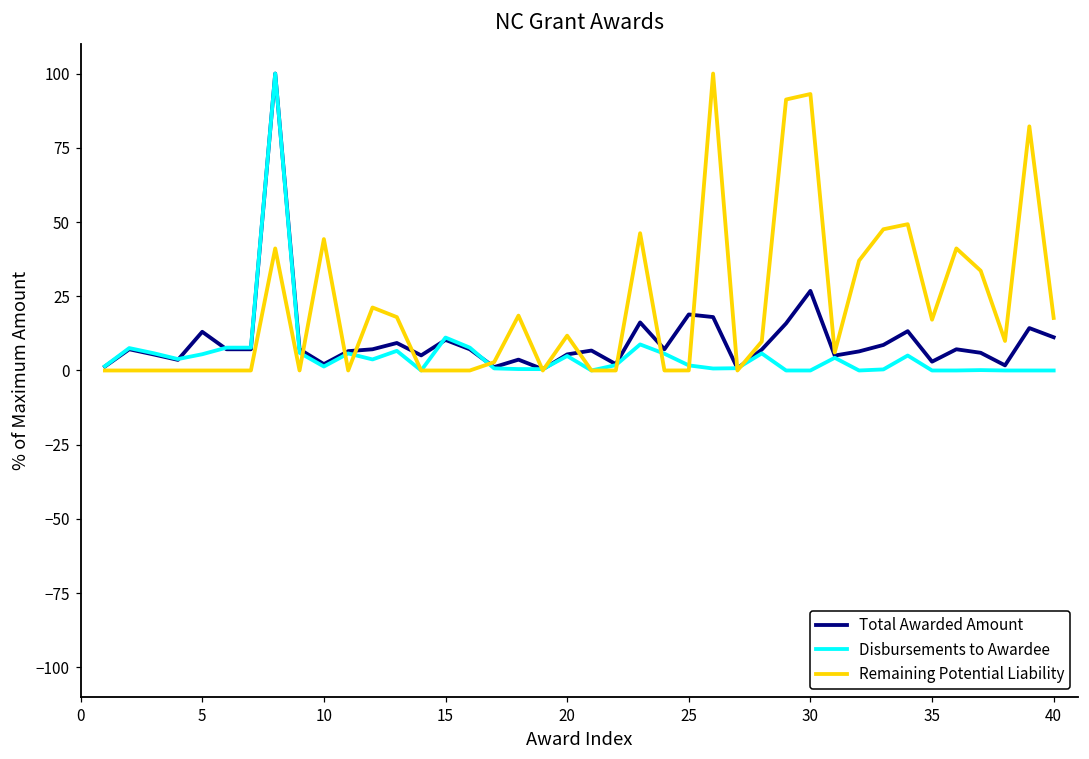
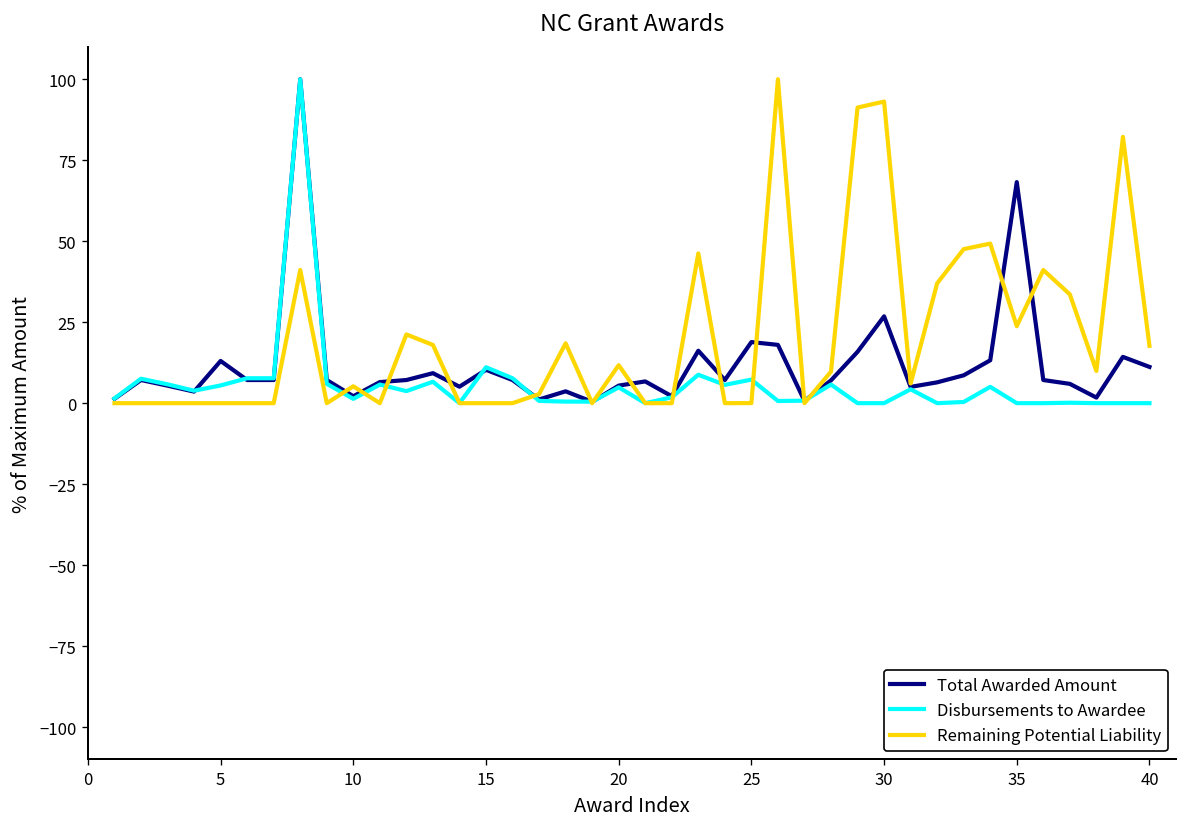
  {
    "Total Awarded Amount": {
      "5": 13,
      "25": 19,
      "30": 27,
-     "35": 3,
+     "35": 68,
      "40": 11
    },
    "Disbursements to Awardee": {
      "5": 5,
-     "25": 2,
+     "25": 7,
      "30": 0,
      "35": 0,
      "40": 0
    },
    "Remaining Potential Liability": {
      "5": 0,
-     "10": 44,
+     "10": 5,
      "15": 0,
      "20": 12,
      "25": 0,
      "30": 93,
-     "35": 17,
+     "35": 24,
      "40": 18
    }
  }
